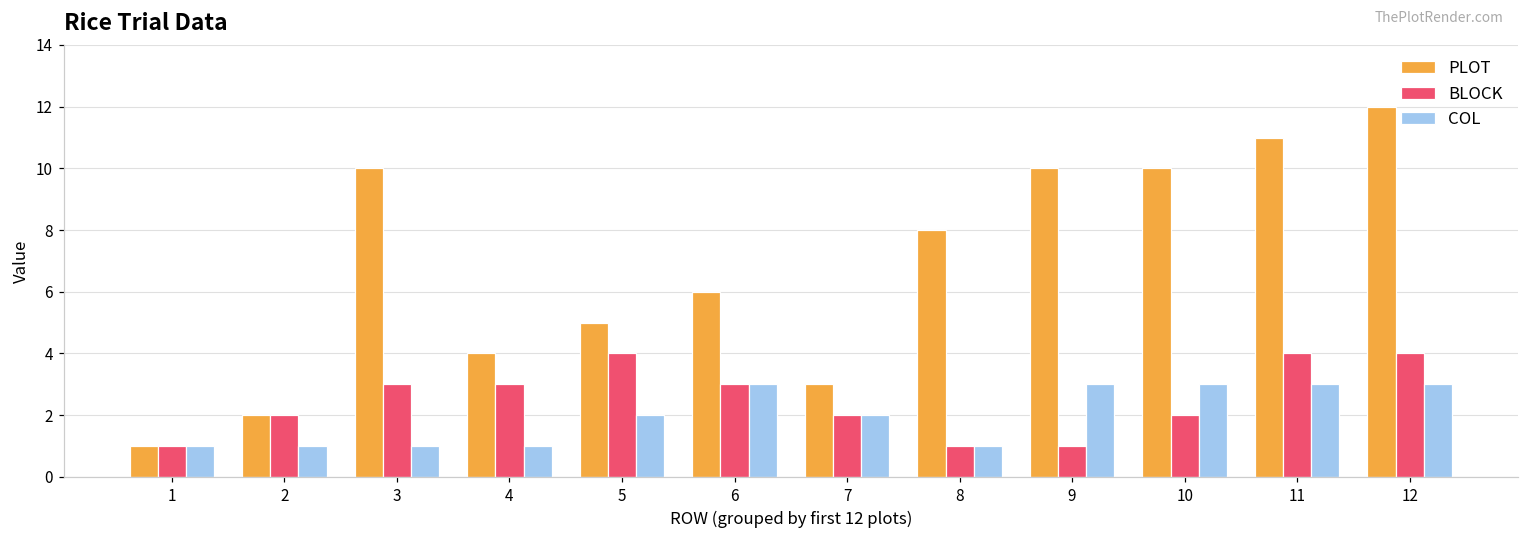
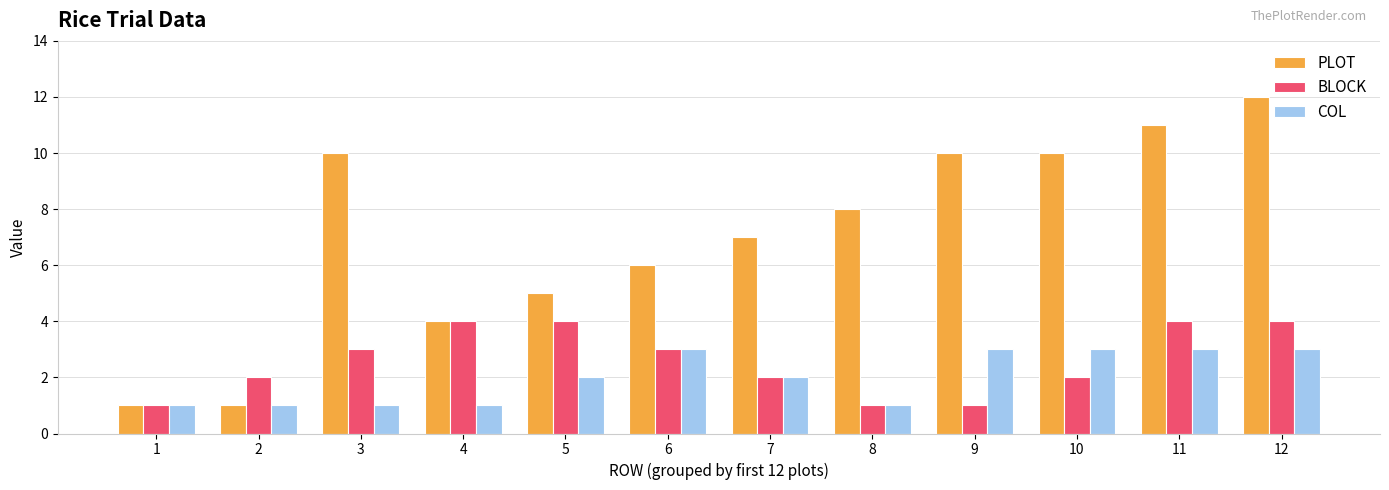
  {
    "PLOT": {
      "1": 1,
-     "2": 2,
+     "2": 1,
      "3": 10,
      "4": 4,
      "5": 5,
      "6": 6,
-     "7": 3,
+     "7": 7,
      "8": 8,
      "9": 10,
      "10": 10,
      "11": 11,
      "12": 12
    },
    "BLOCK": {
      "1": 1,
      "2": 2,
      "3": 3,
-     "4": 3,
+     "4": 4,
      "5": 4,
      "6": 3,
      "7": 2,
      "8": 1,
      "9": 1,
      "10": 2,
      "11": 4,
      "12": 4
    },
    "COL": {
      "1": 1,
      "2": 1,
      "3": 1,
      "4": 1,
      "5": 2,
      "6": 3,
      "7": 2,
      "8": 1,
      "9": 3,
      "10": 3,
      "11": 3,
      "12": 3
    }
  }
